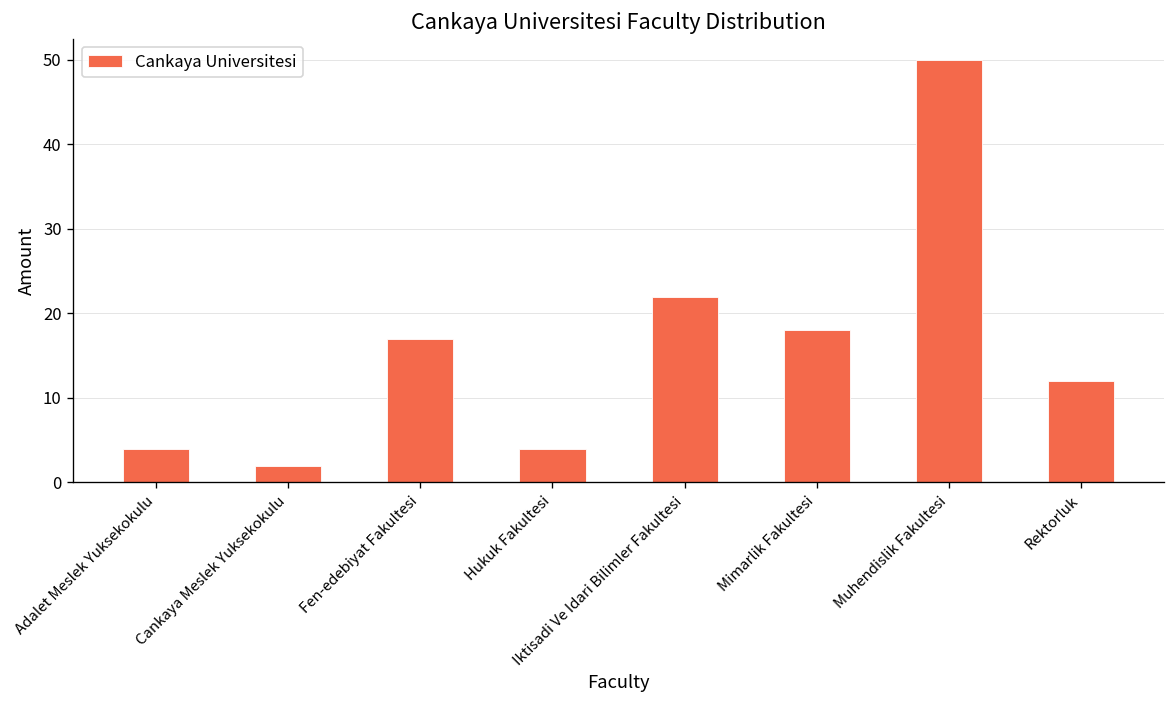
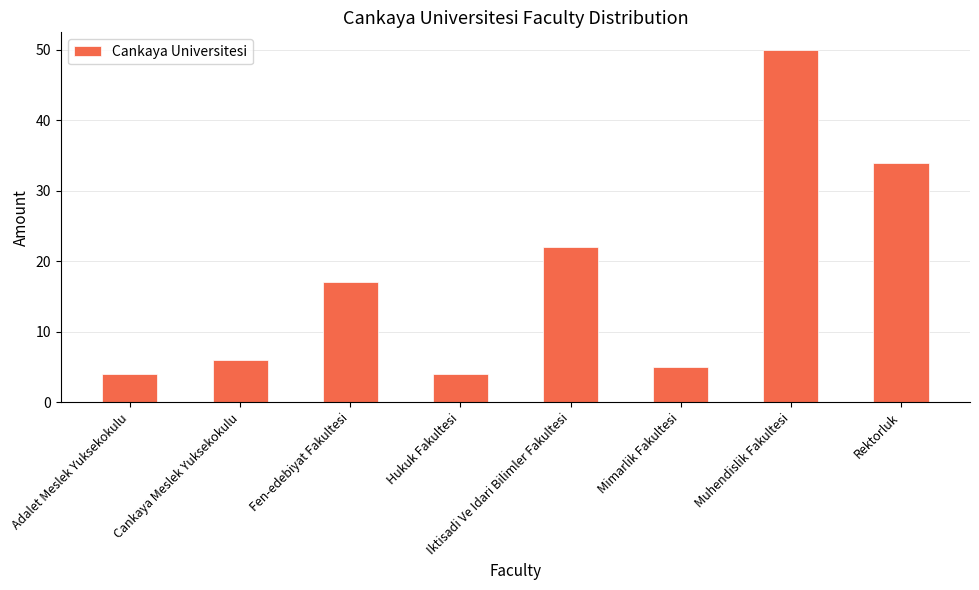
  {
    "Adalet Meslek Yuksekokulu": 4,
-   "Cankaya Meslek Yuksekokulu": 2,
+   "Cankaya Meslek Yuksekokulu": 6,
    "Fen-edebiyat Fakultesi": 17,
    "Hukuk Fakultesi": 4,
    "Iktisadi Ve Idari Bilimler Fakultesi": 22,
-   "Mimarlik Fakultesi": 18,
+   "Mimarlik Fakultesi": 5,
    "Muhendislik Fakultesi": 50,
-   "Rektorluk": 12
+   "Rektorluk": 34
  }
